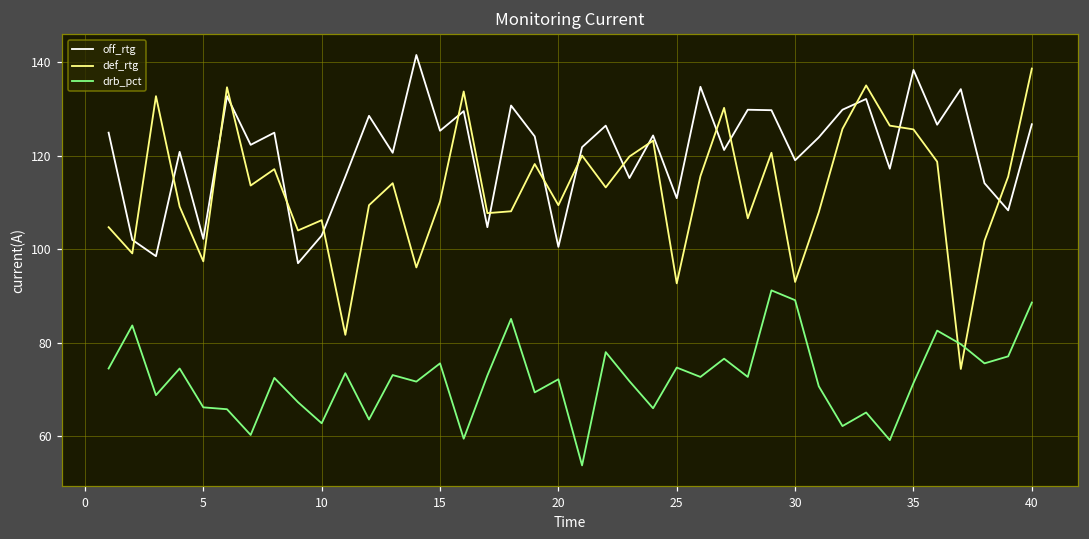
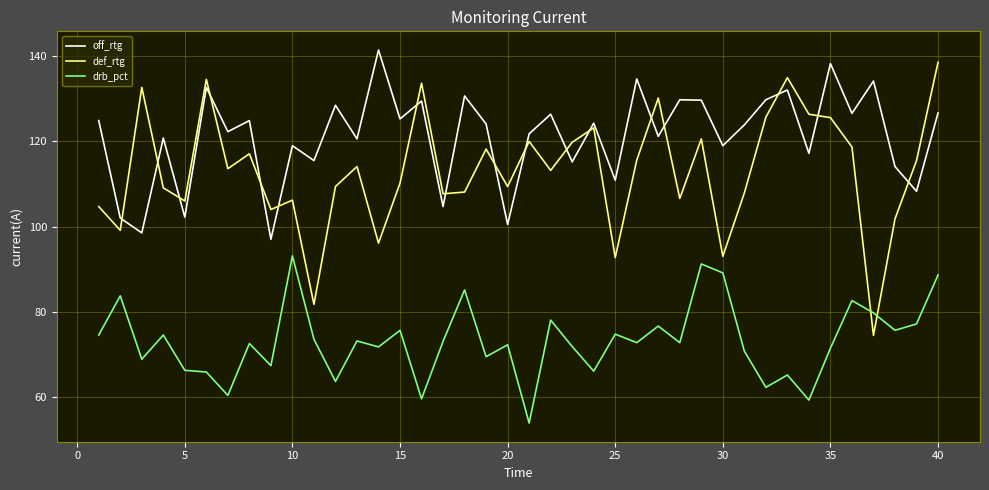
  {
    "off_rtg": {
      "5": 102,
-     "10": 103,
+     "10": 119,
      "15": 125,
      "20": 101,
      "25": 111,
      "30": 119,
      "35": 138,
      "40": 127
    },
    "def_rtg": {
-     "5": 97,
+     "5": 106,
      "10": 106,
      "15": 110,
      "20": 109,
      "25": 93,
      "30": 93,
      "35": 126,
      "40": 139
    },
    "drb_pct": {
      "5": 66,
-     "10": 63,
+     "10": 93,
      "15": 76,
      "20": 72,
      "25": 75,
      "30": 89,
      "35": 71,
      "40": 89
    }
  }
